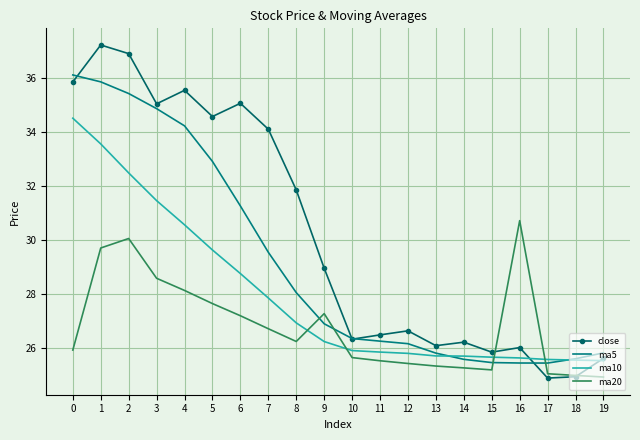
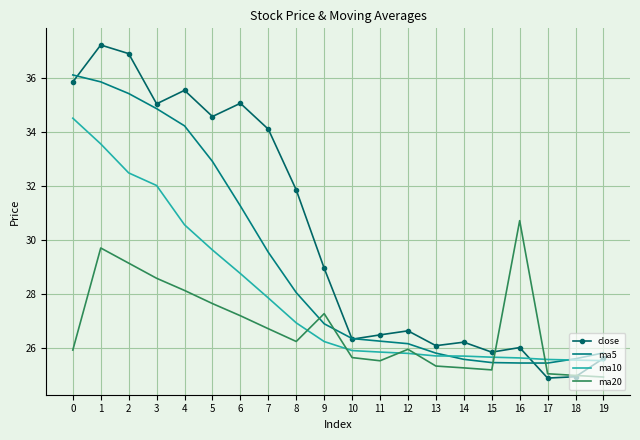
  {
    "ma10": {
      "0": 34.5,
      "1": 33.6,
      "2": 32.5,
-     "3": 31.5,
+     "3": 32.0,
      "4": 30.6,
      "5": 29.6,
      "6": 28.8,
      "7": 27.9,
      "8": 26.9,
      "9": 26.2,
      "10": 25.9,
      "11": 25.9,
      "12": 25.8,
      "13": 25.7,
      "14": 25.7,
      "15": 25.7,
      "16": 25.6,
      "17": 25.6
    },
    "ma20": {
      "0": 25.9,
      "1": 29.7,
-     "2": 30.1,
+     "2": 29.1,
      "3": 28.6,
      "4": 28.1,
      "5": 27.6,
      "6": 27.2,
      "7": 26.7,
      "8": 26.2,
      "9": 27.3,
      "10": 25.6,
      "11": 25.5,
-     "12": 25.4,
+     "12": 26.0,
      "13": 25.3,
      "14": 25.3,
      "15": 25.2,
      "16": 30.7,
      "17": 25.1
    }
  }
